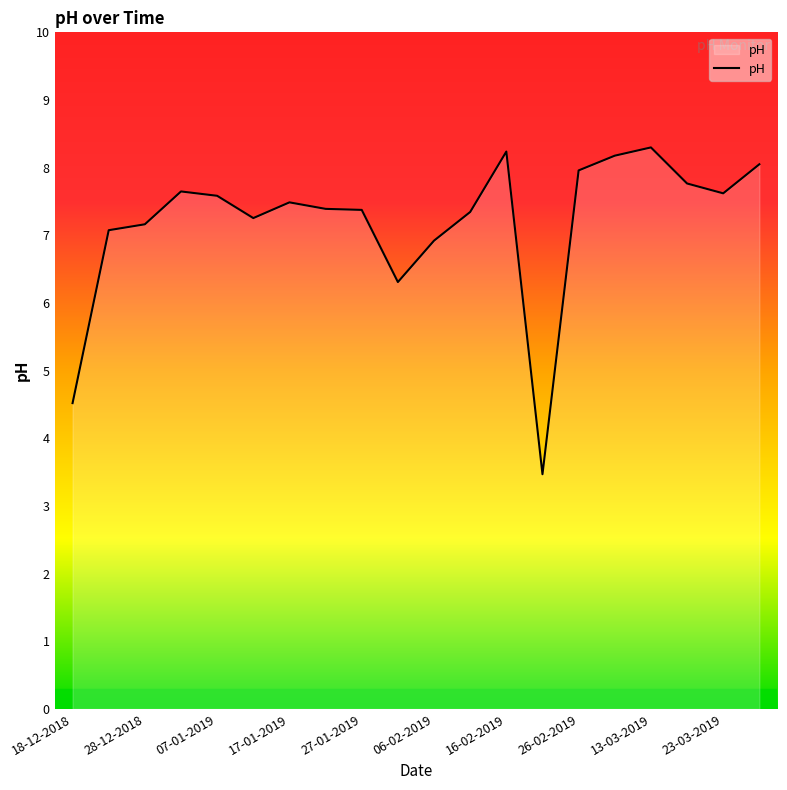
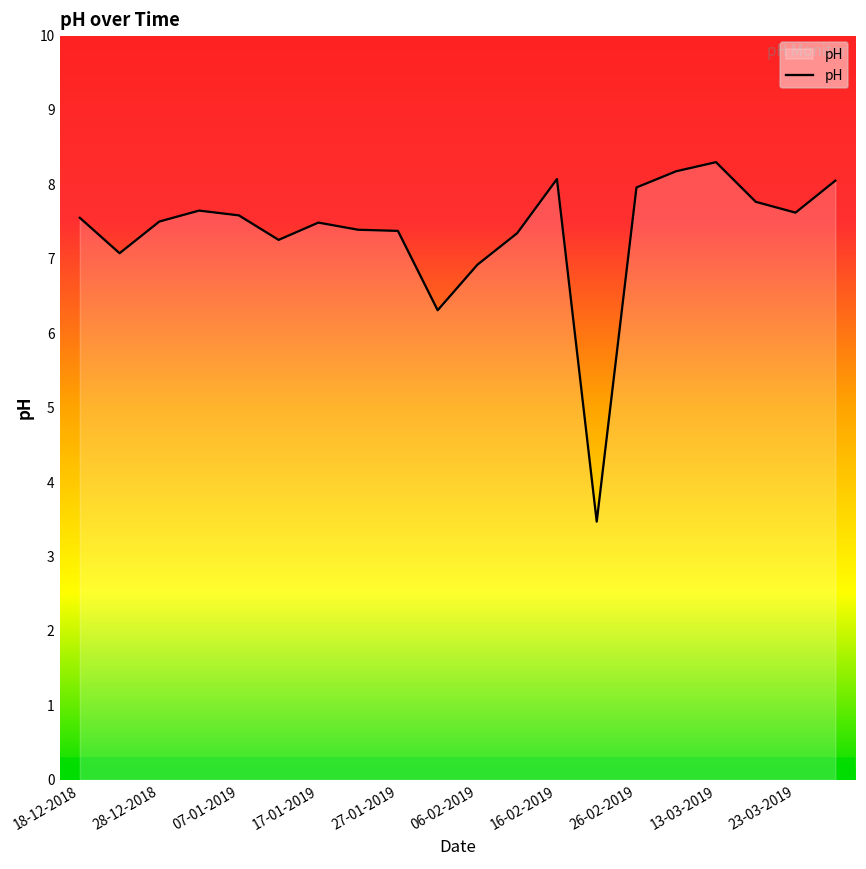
  {
-   "18-12-2018": 4.5,
-   "28-12-2018": 7.2,
+   "18-12-2018": 7.6,
+   "28-12-2018": 7.5,
    "07-01-2019": 7.6,
    "17-01-2019": 7.5,
    "27-01-2019": 7.4,
    "06-02-2019": 6.9,
-   "16-02-2019": 8.2,
+   "16-02-2019": 8.1,
    "26-02-2019": 8.0,
    "13-03-2019": 8.3,
    "23-03-2019": 7.6
  }
